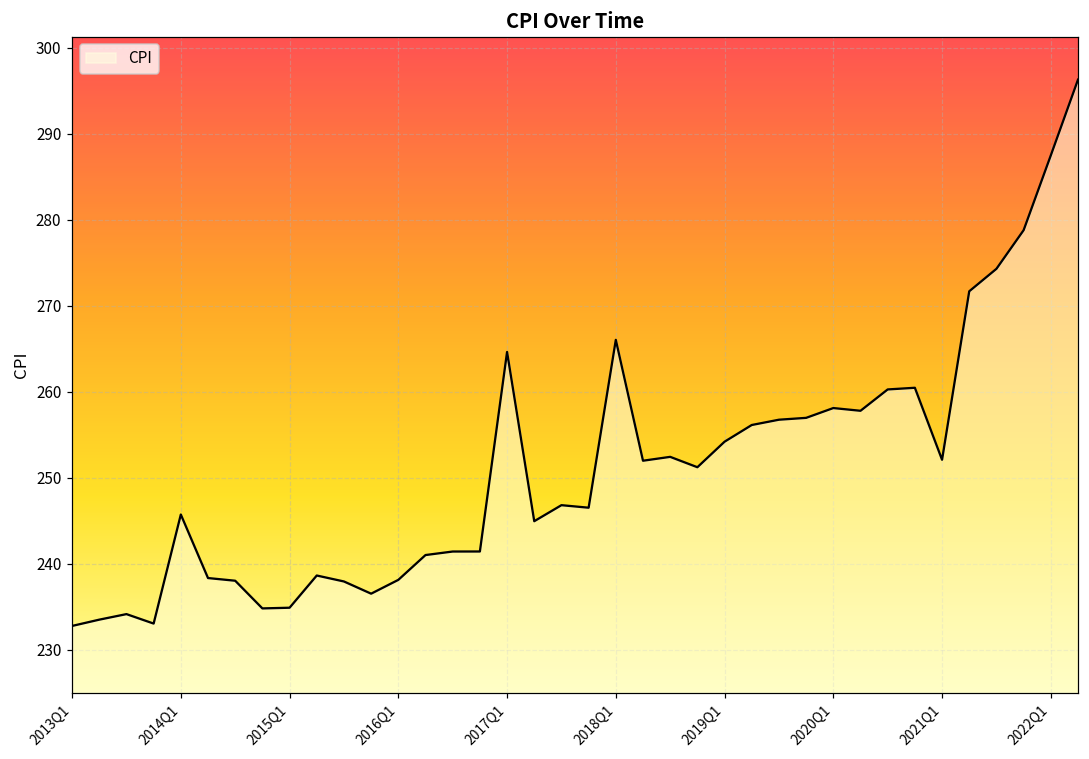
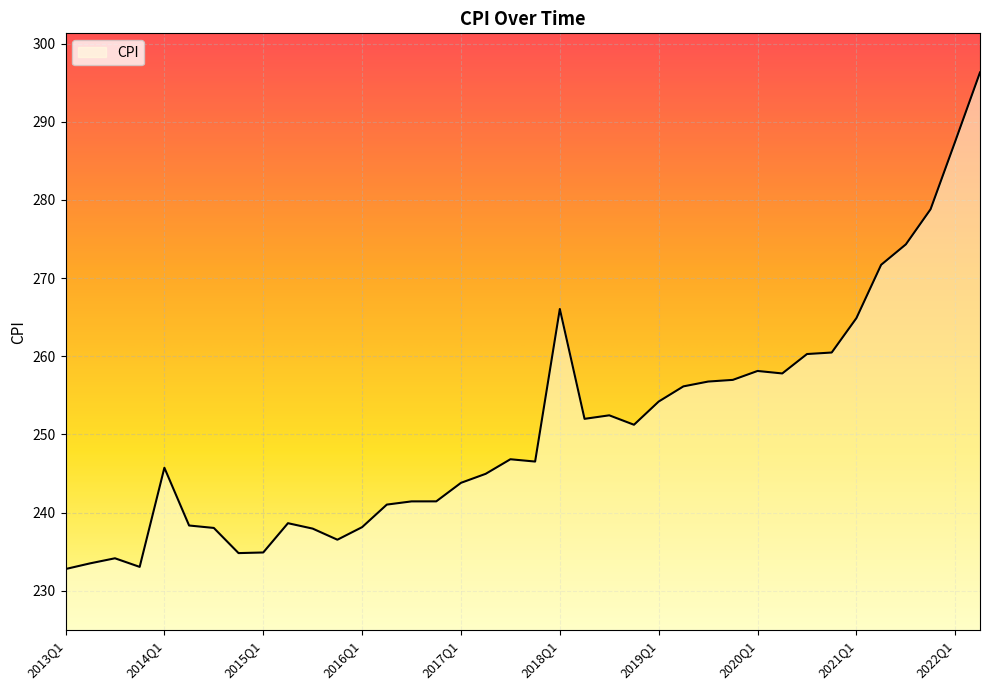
  {
    "2013Q1": 233,
    "2014Q1": 246,
    "2015Q1": 235,
    "2016Q1": 238,
-   "2017Q1": 265,
+   "2017Q1": 244,
    "2018Q1": 266,
    "2019Q1": 254,
    "2020Q1": 258,
-   "2021Q1": 252,
+   "2021Q1": 265,
    "2022Q1": 288
  }
